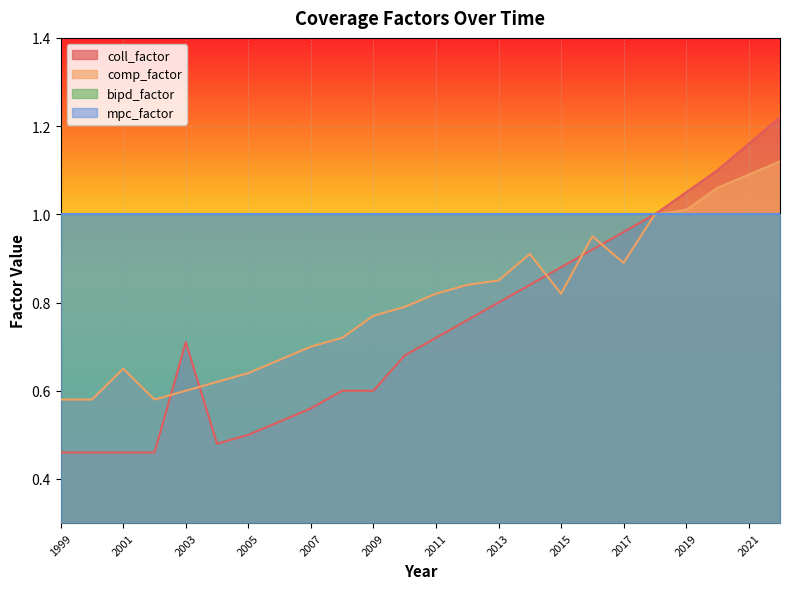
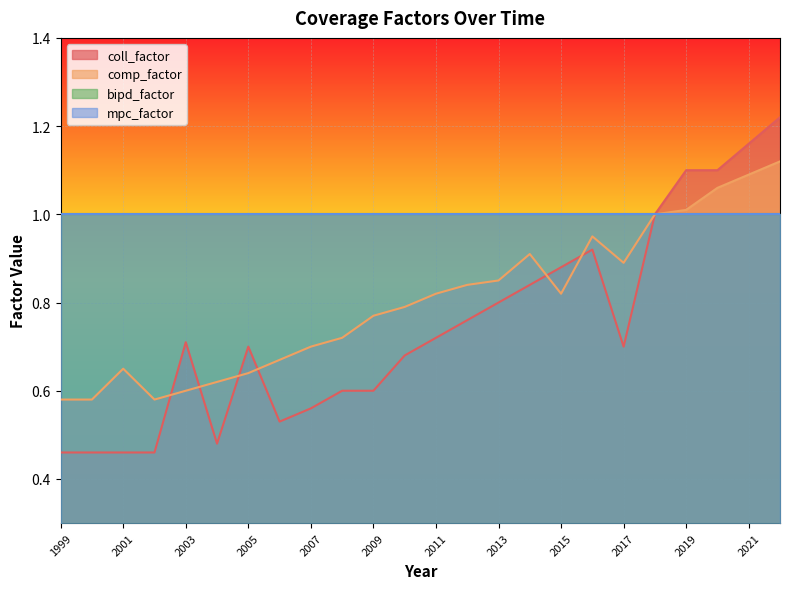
  {
    "coll_factor": {
      "1999": 0.46,
      "2001": 0.46,
      "2003": 0.71,
-     "2005": 0.5,
+     "2005": 0.7,
      "2007": 0.56,
      "2009": 0.60,
      "2011": 0.72,
      "2013": 0.80,
      "2015": 0.88,
-     "2017": 0.96,
-     "2019": 1.05,
+     "2017": 0.70,
+     "2019": 1.10,
      "2021": 1.16
    },
    "comp_factor": {
      "1999": 0.58,
      "2001": 0.65,
      "2003": 0.60,
      "2005": 0.64,
      "2007": 0.70,
      "2009": 0.77,
      "2011": 0.82,
      "2013": 0.85,
      "2015": 0.82,
      "2017": 0.89,
      "2019": 1.01,
      "2021": 1.09
    },
    "mpc_factor": {
      "1999": 1.00,
      "2001": 1.00,
      "2003": 1.00,
      "2005": 1.00,
      "2007": 1.00,
      "2009": 1.00,
      "2011": 1.00,
      "2013": 1.00,
      "2015": 1.00,
      "2017": 1.00,
      "2019": 1.00,
      "2021": 1.00
    }
  }
